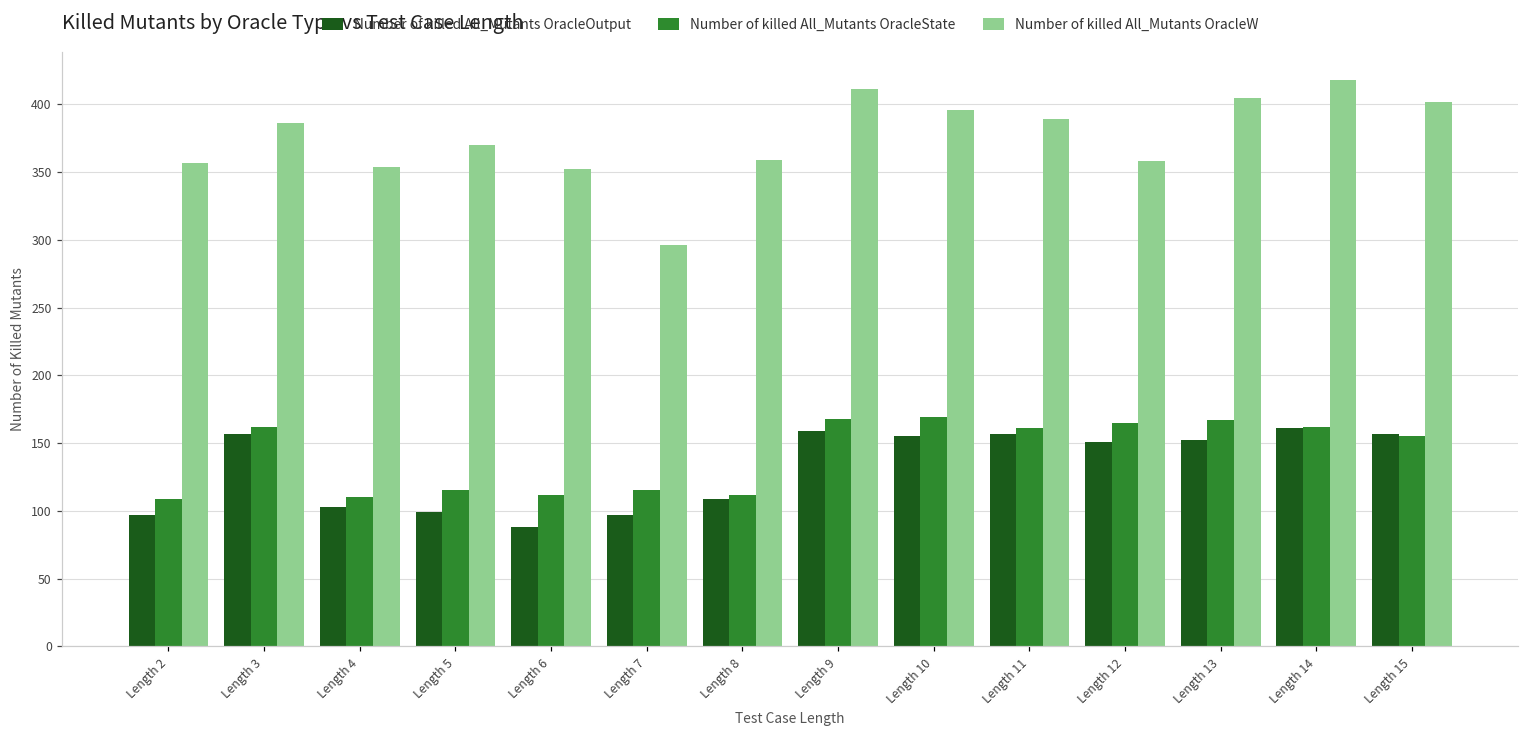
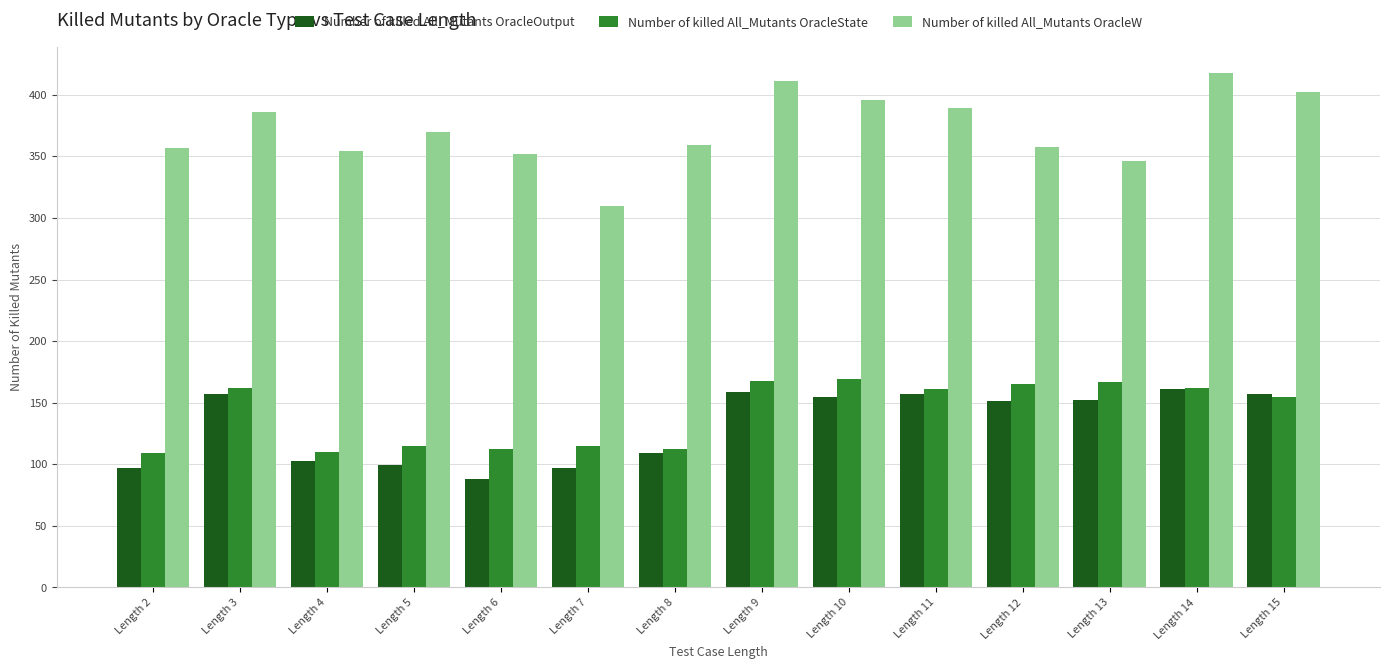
  {
    "Number of killed All_Mutants OracleW": {
      "Length 2": 357,
      "Length 3": 386,
      "Length 4": 354,
      "Length 5": 370,
      "Length 6": 352,
-     "Length 7": 296,
+     "Length 7": 310,
      "Length 8": 359,
      "Length 9": 411,
      "Length 10": 396,
      "Length 11": 389,
      "Length 12": 358,
-     "Length 13": 405,
+     "Length 13": 346,
      "Length 14": 418,
      "Length 15": 402
    }
  }
